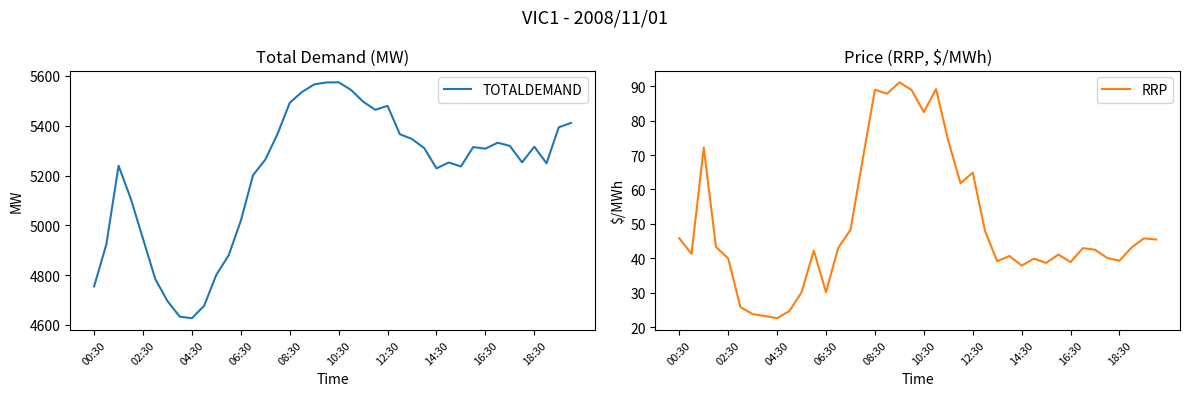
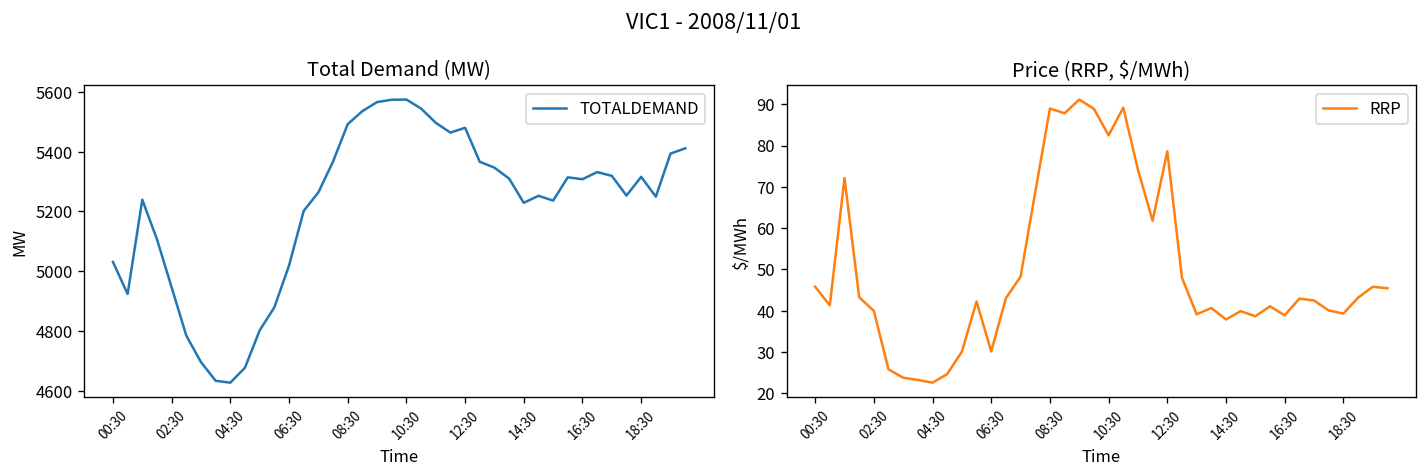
  {
    "Total Demand (MW)": {
-     "00:30": 4750,
+     "00:30": 5030,
      "02:30": 4950,
      "04:30": 4630,
      "06:30": 5020,
      "08:30": 5490,
      "10:30": 5570,
      "12:30": 5480,
      "14:30": 5230,
      "16:30": 5310,
      "18:30": 5320
    },
    "Price (RRP, $/MWh)": {
      "00:30": 46,
      "02:30": 40,
      "04:30": 23,
      "06:30": 30,
      "08:30": 89,
      "10:30": 82,
-     "12:30": 65,
+     "12:30": 79,
      "14:30": 38,
      "16:30": 39,
      "18:30": 39
    }
  }
